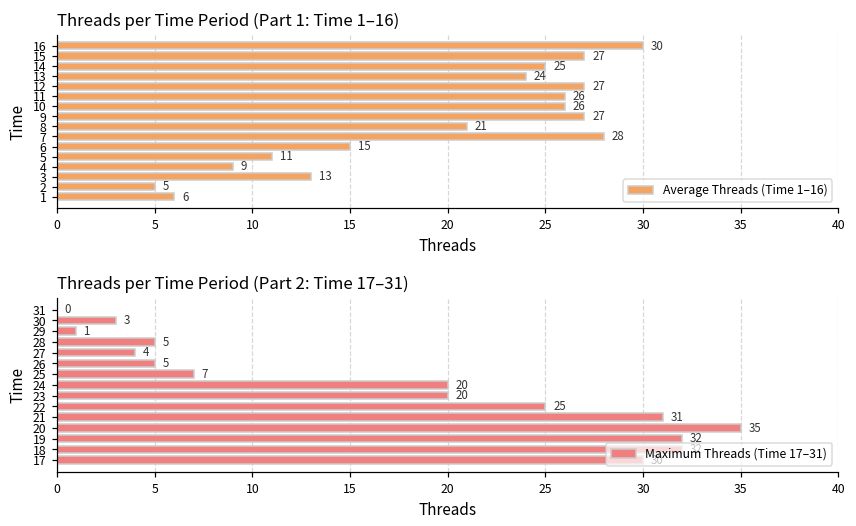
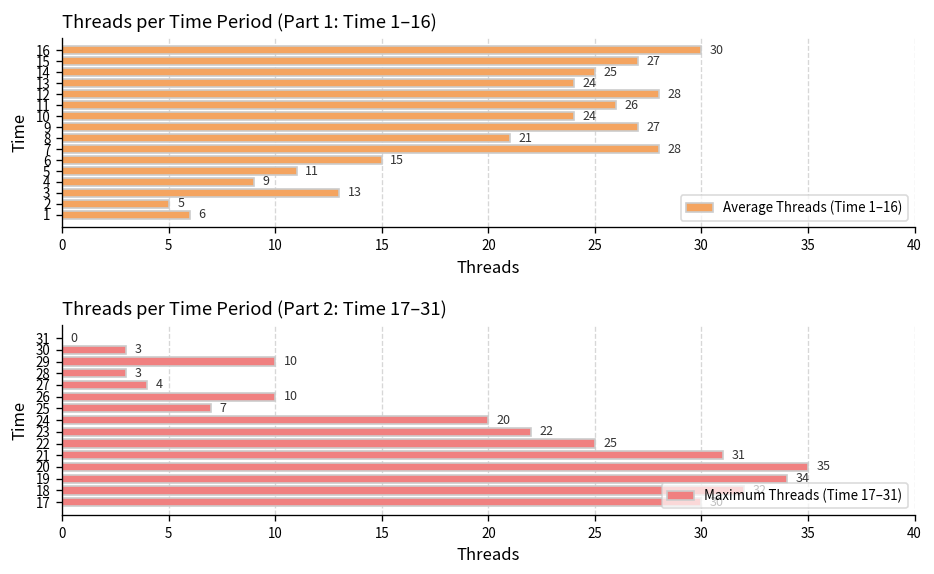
  {
    "Threads per Time Period (Part 1: Time 1–16)": {
      "16": 30,
      "15": 27,
      "14": 25,
      "13": 24,
-     "12": 27,
+     "12": 28,
      "11": 26,
-     "10": 26,
+     "10": 24,
      "9": 27,
      "8": 21,
      "7": 28,
      "6": 15,
      "5": 11,
      "4": 9,
      "3": 13,
      "2": 5,
      "1": 6
    },
    "Threads per Time Period (Part 2: Time 17–31)": {
      "31": 0,
      "30": 3,
-     "29": 1,
-     "28": 5,
+     "29": 10,
+     "28": 3,
      "27": 4,
-     "26": 5,
+     "26": 10,
      "25": 7,
      "24": 20,
-     "23": 20,
+     "23": 22,
      "22": 25,
      "21": 31,
      "20": 35,
-     "19": 32
+     "19": 34
    }
  }
